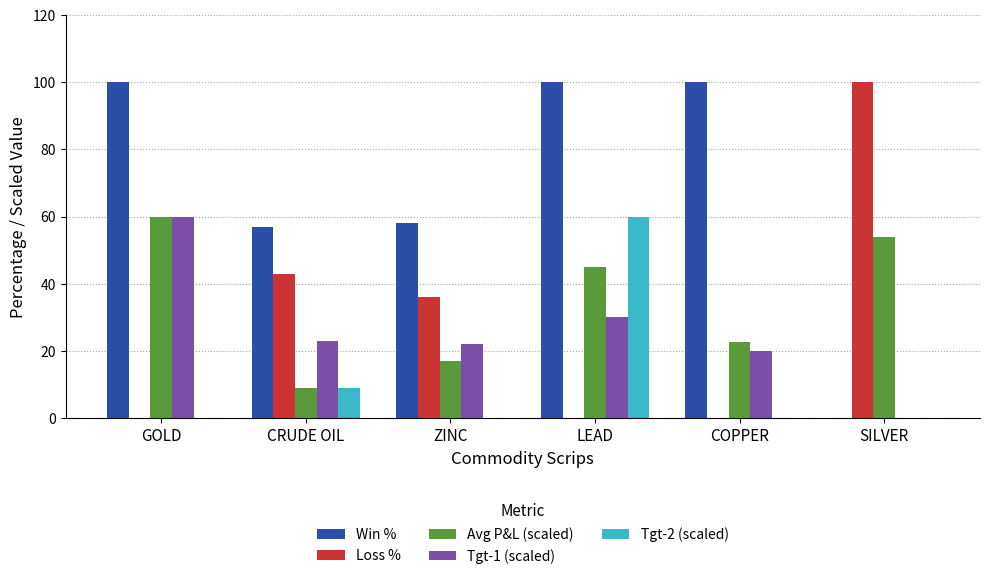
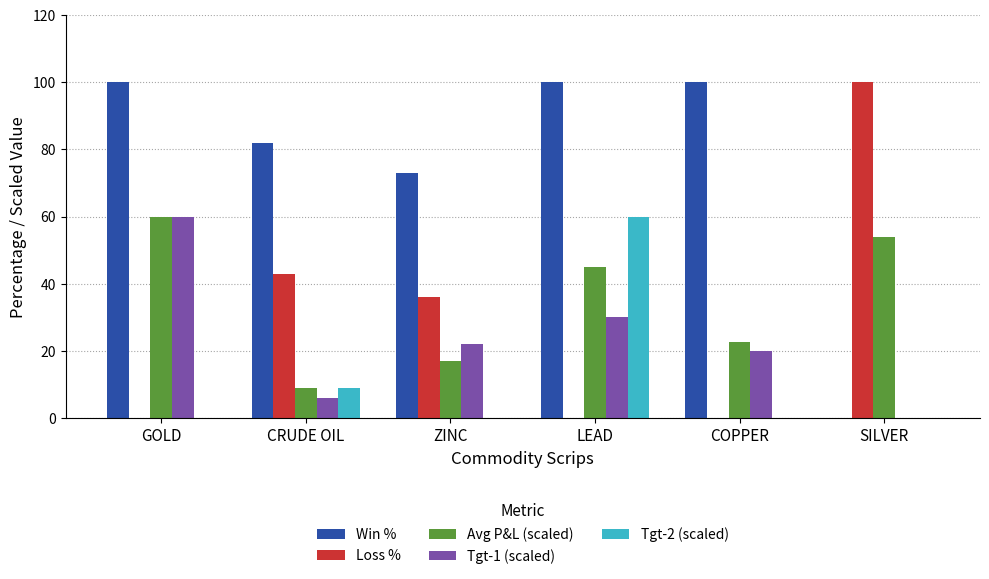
  {
    "Win %": {
      "GOLD": 100,
-     "CRUDE OIL": 57,
-     "ZINC": 58,
+     "CRUDE OIL": 82,
+     "ZINC": 73,
      "LEAD": 100,
      "COPPER": 100,
      "SILVER": 0
    },
    "Loss %": {
      "GOLD": 0,
      "CRUDE OIL": 43,
      "ZINC": 36,
      "LEAD": 0,
      "COPPER": 0,
      "SILVER": 100
    },
    "Avg P&L (scaled)": {
      "GOLD": 60,
      "CRUDE OIL": 9,
      "ZINC": 17,
      "LEAD": 45,
      "COPPER": 23,
      "SILVER": 54
    },
    "Tgt-1 (scaled)": {
      "GOLD": 60,
-     "CRUDE OIL": 23,
+     "CRUDE OIL": 6,
      "ZINC": 22,
      "LEAD": 30,
      "COPPER": 20
    },
    "Tgt-2 (scaled)": {
      "GOLD": 0,
      "CRUDE OIL": 9,
      "ZINC": 0,
      "LEAD": 60,
      "COPPER": 0,
      "SILVER": 0
    }
  }
